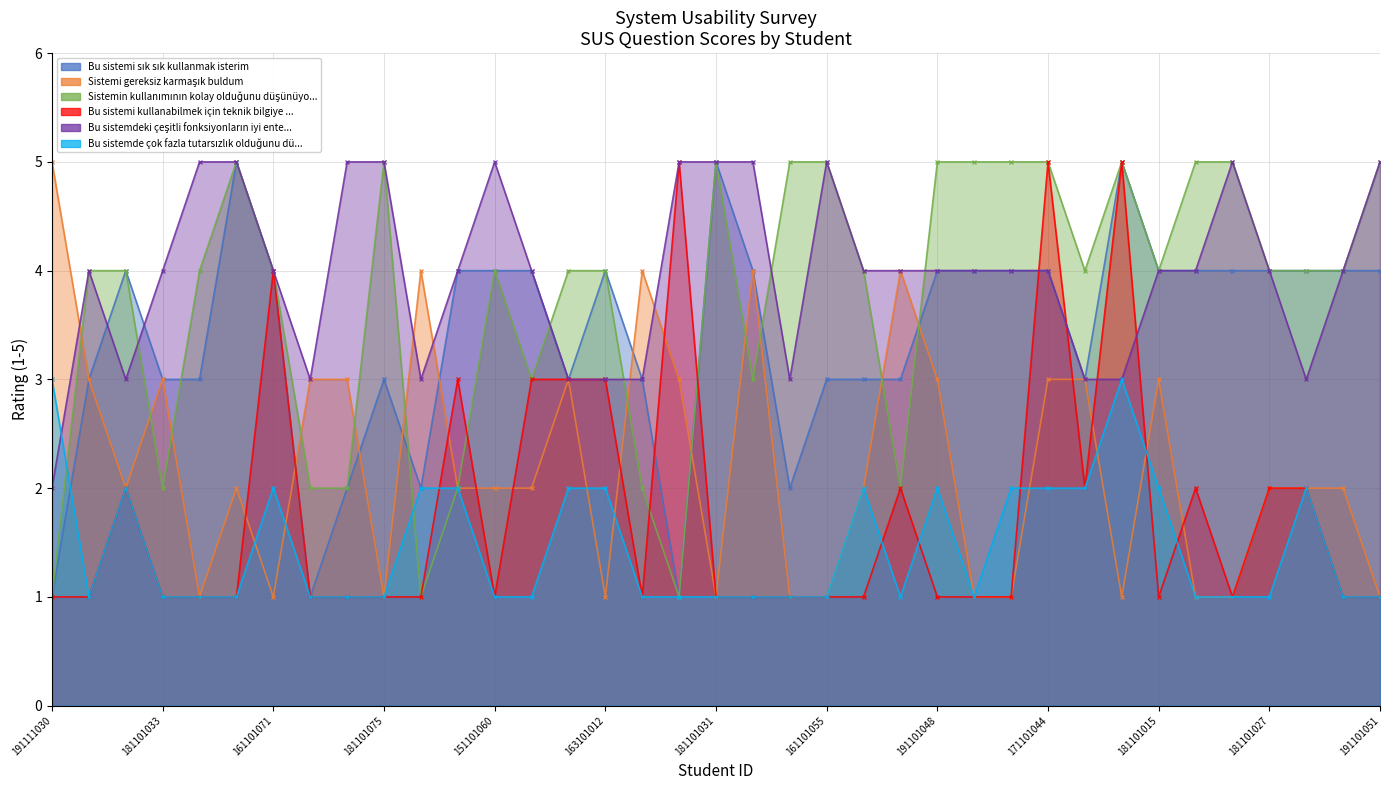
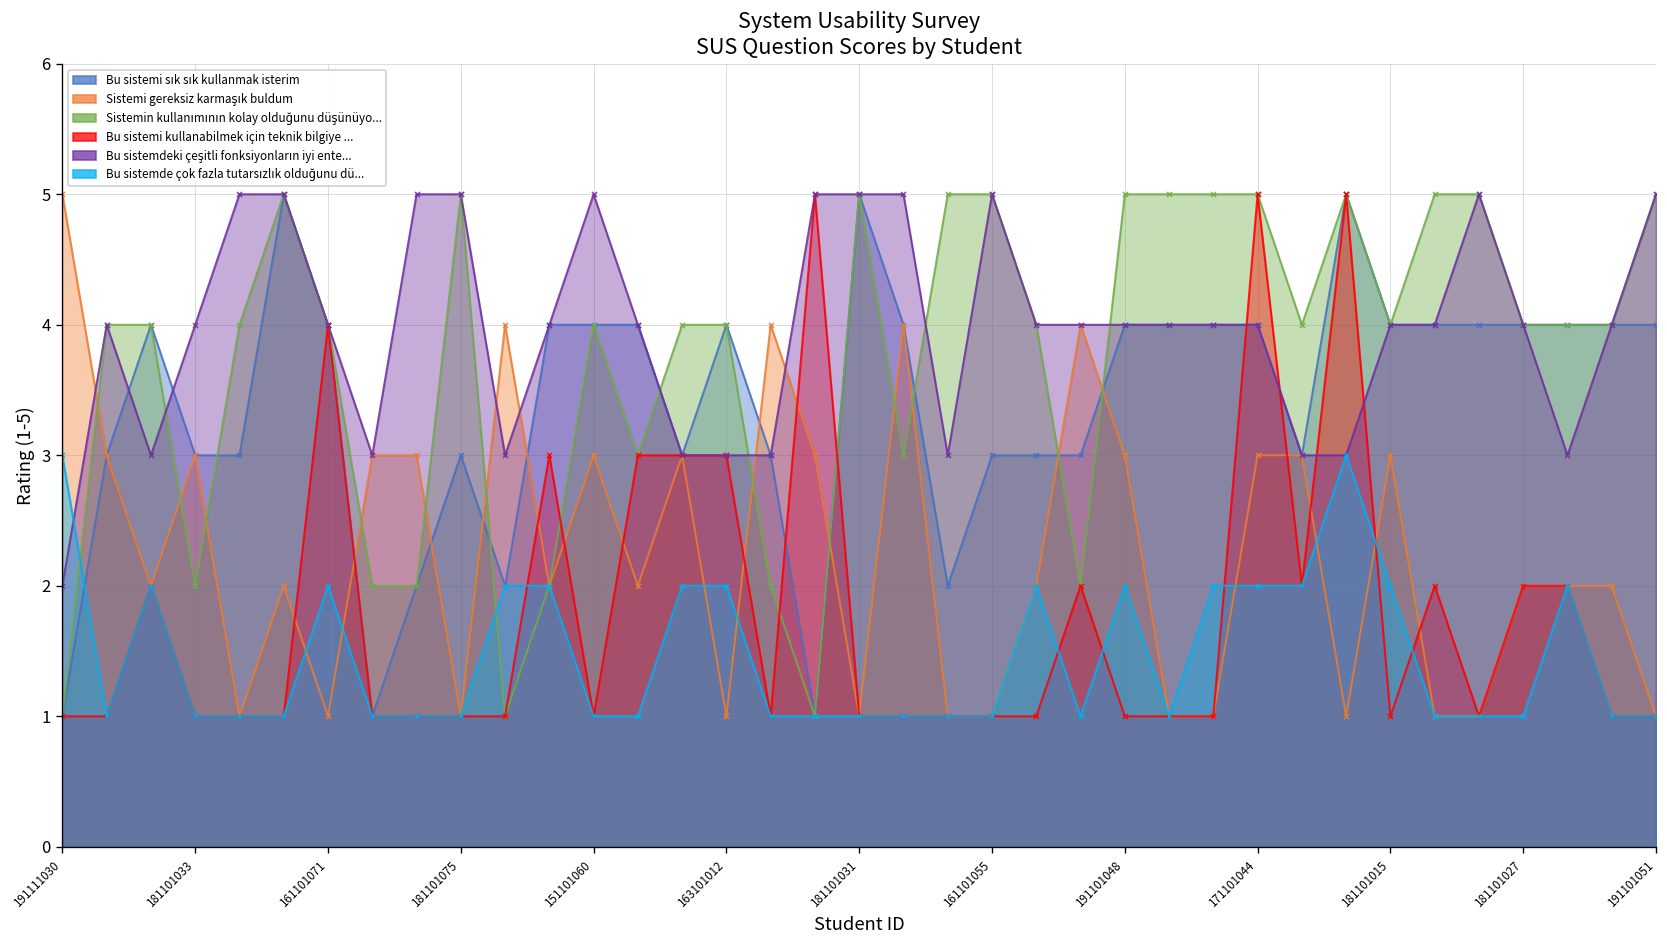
  {
    "Sistemi gereksiz karmaşık buldum": {
      "191111030": 5,
      "161101071": 1,
-     "151101060": 2,
+     "151101060": 3,
      "163101012": 1,
      "191101048": 3,
      "171101044": 3,
      "181101015": 3
    }
  }
